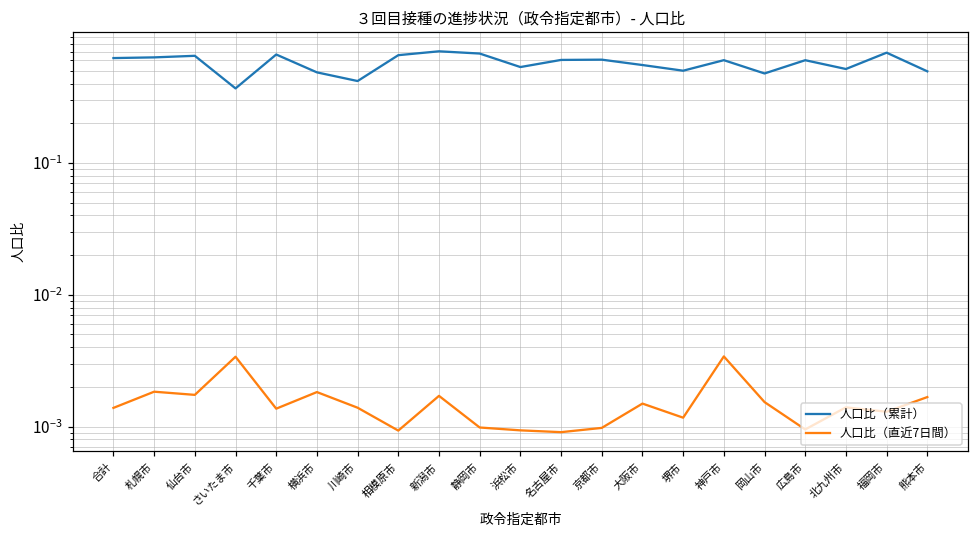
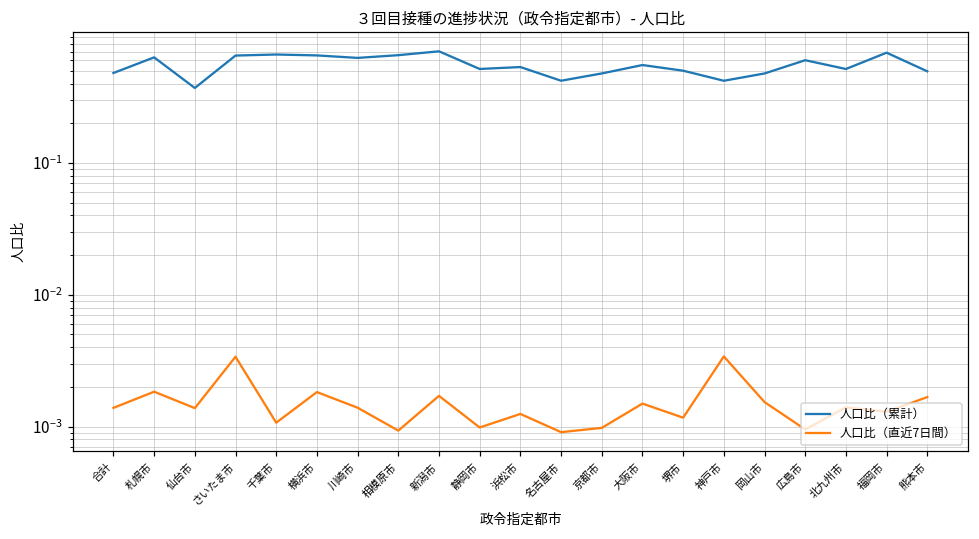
  {
    "人口比（累計）": {
-     "合計": 0.6,
+     "合計": 0.48,
      "札幌市": 0.6,
-     "仙台市": 0.7,
-     "さいたま市": 0.37,
+     "仙台市": 0.37,
+     "さいたま市": 0.7,
      "千葉市": 0.7,
-     "横浜市": 0.49,
-     "川崎市": 0.42,
+     "横浜市": 0.7,
+     "川崎市": 0.6,
      "相模原市": 0.7,
      "新潟市": 0.7,
-     "静岡市": 0.7,
+     "静岡市": 0.52,
      "浜松市": 0.5,
-     "名古屋市": 0.6,
-     "京都市": 0.6,
+     "名古屋市": 0.42,
+     "京都市": 0.48,
      "大阪市": 0.6,
      "堺市": 0.50,
-     "神戸市": 0.6,
+     "神戸市": 0.42,
      "岡山市": 0.48,
      "広島市": 0.6,
      "北九州市": 0.52,
      "福岡市": 0.7,
      "熊本市": 0.50
    },
    "人口比（直近7日間）": {
      "合計": 0.0014,
      "札幌市": 0.0018,
-     "仙台市": 0.0017,
+     "仙台市": 0.0014,
      "さいたま市": 0.0034,
-     "千葉市": 0.0014,
+     "千葉市": 0.0011,
      "横浜市": 0.0018,
      "川崎市": 0.0014,
      "相模原市": 0.0009,
      "新潟市": 0.0017,
      "静岡市": 0.0010,
-     "浜松市": 0.0009,
+     "浜松市": 0.0012,
      "名古屋市": 0.0009,
      "京都市": 0.0010,
      "大阪市": 0.0015,
      "堺市": 0.0012,
      "神戸市": 0.0034,
      "岡山市": 0.0015,
      "熊本市": 0.0017
    }
  }
